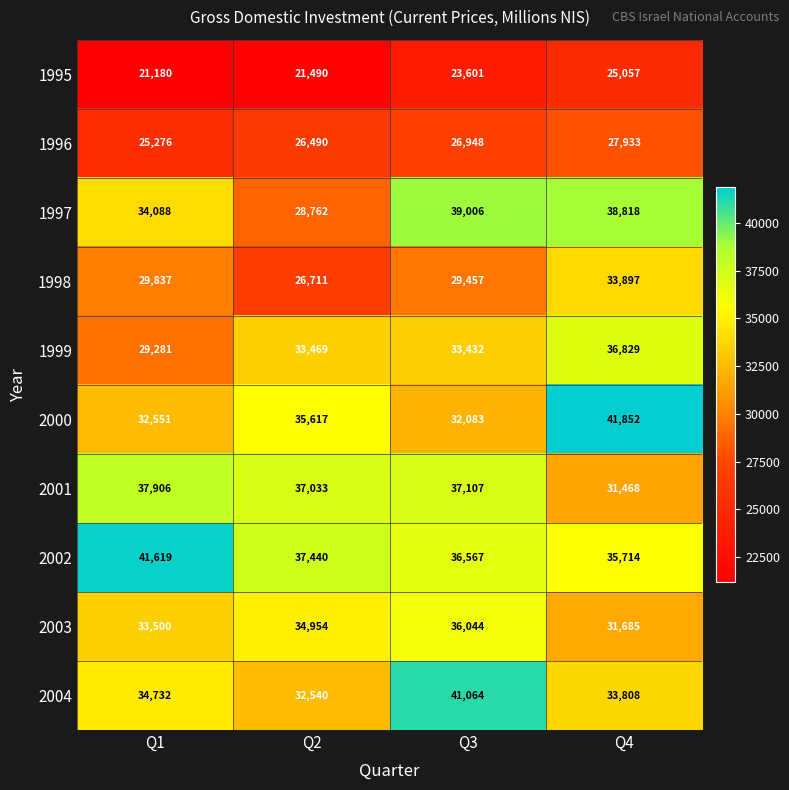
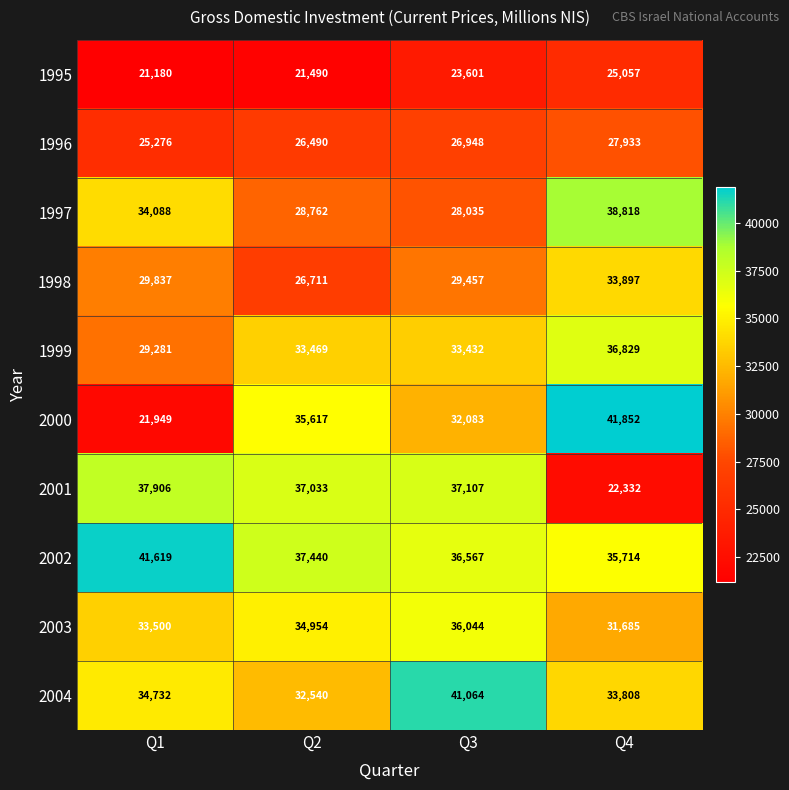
  {
    "1995": {
      "Q1": "21,180",
      "Q2": "21,490",
      "Q3": "23,601",
      "Q4": "25,057"
    },
    "1996": {
      "Q1": "25,276",
      "Q2": "26,490",
      "Q3": "26,948",
      "Q4": "27,933"
    },
    "1997": {
      "Q1": "34,088",
      "Q2": "28,762",
-     "Q3": "39,006",
+     "Q3": "28,035",
      "Q4": "38,818"
    },
    "1998": {
      "Q1": "29,837",
      "Q2": "26,711",
      "Q3": "29,457",
      "Q4": "33,897"
    },
    "1999": {
      "Q1": "29,281",
      "Q2": "33,469",
      "Q3": "33,432",
      "Q4": "36,829"
    },
    "2000": {
-     "Q1": "32,551",
+     "Q1": "21,949",
      "Q2": "35,617",
      "Q3": "32,083",
      "Q4": "41,852"
    },
    "2001": {
      "Q1": "37,906",
      "Q2": "37,033",
      "Q3": "37,107",
-     "Q4": "31,468"
+     "Q4": "22,332"
    },
    "2002": {
      "Q1": "41,619",
      "Q2": "37,440",
      "Q3": "36,567",
      "Q4": "35,714"
    },
    "2003": {
      "Q1": "33,500",
      "Q2": "34,954",
      "Q3": "36,044",
      "Q4": "31,685"
    },
    "2004": {
      "Q1": "34,732",
      "Q2": "32,540",
      "Q3": "41,064",
      "Q4": "33,808"
    }
  }
